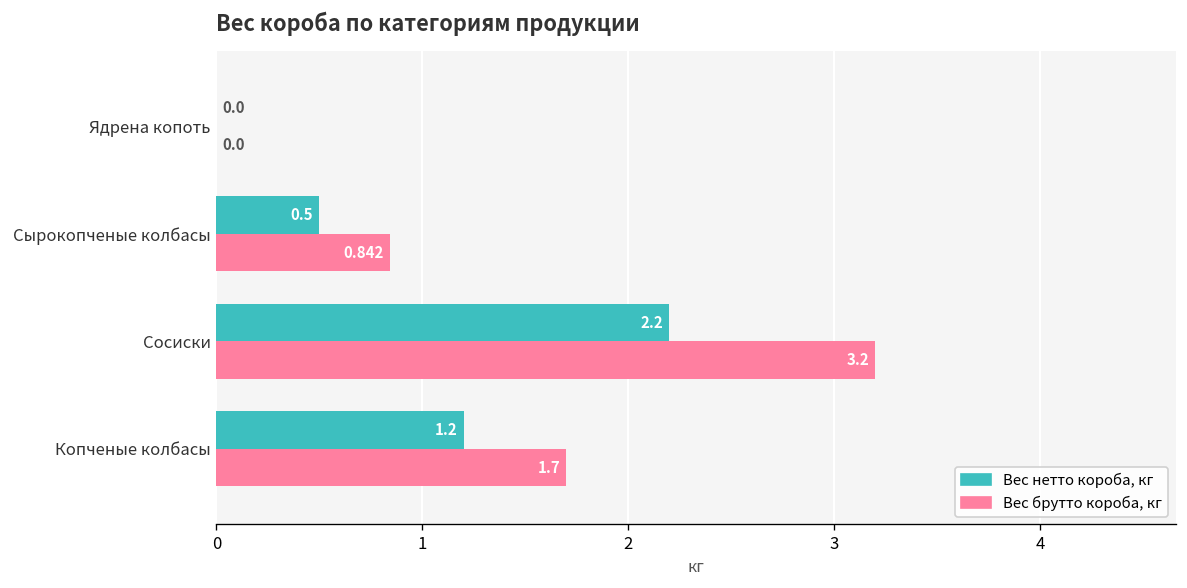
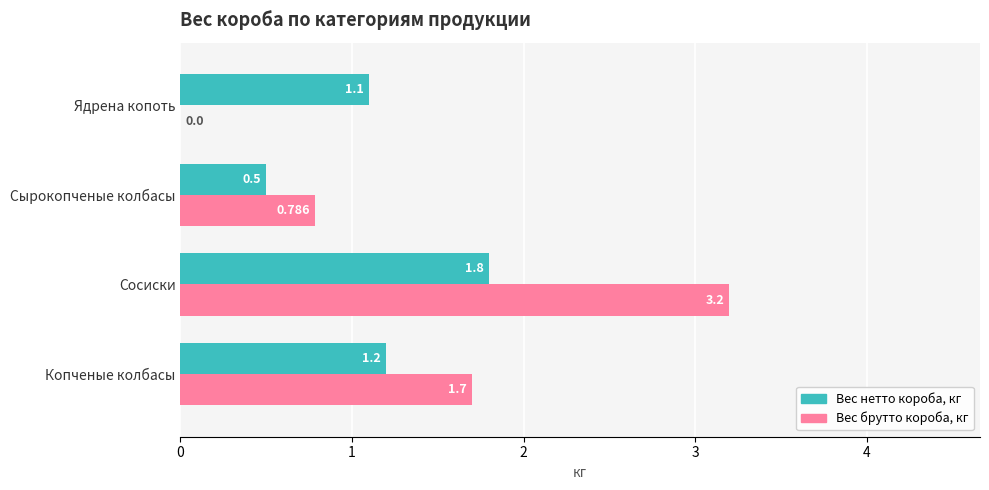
  {
    "Вес нетто короба, кг": {
-     "Ядрена копоть": 0.0,
+     "Ядрена копоть": 1.1,
      "Сырокопченые колбасы": 0.5,
-     "Сосиски": 2.2,
+     "Сосиски": 1.8,
      "Копченые колбасы": 1.2
    },
    "Вес брутто короба, кг": {
      "Ядрена копоть": 0.0,
-     "Сырокопченые колбасы": 0.842,
+     "Сырокопченые колбасы": 0.786,
      "Сосиски": 3.2,
      "Копченые колбасы": 1.7
    }
  }
